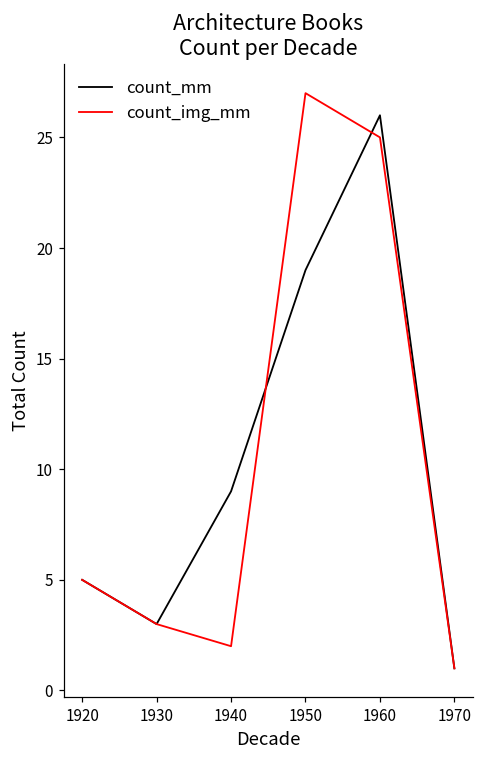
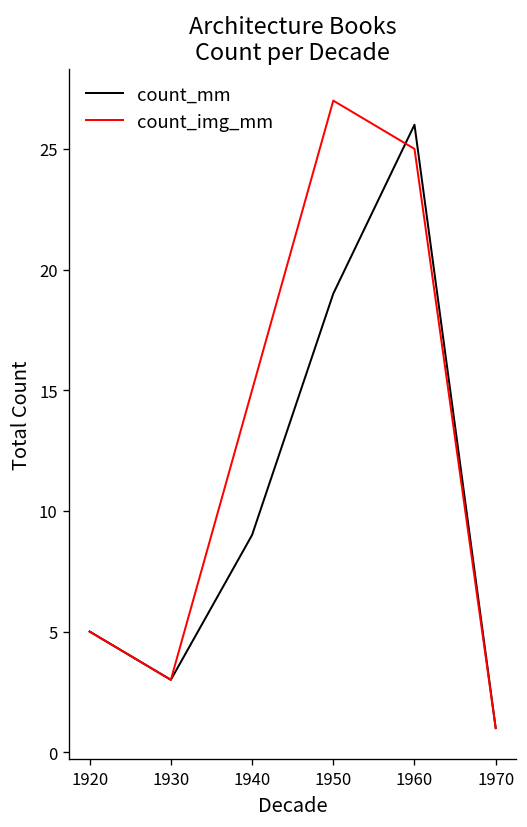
  {
    "count_mm": {
      "1940": 9,
      "1950": 19,
      "1960": 26
    },
    "count_img_mm": {
-     "1940": 2,
+     "1940": 15,
      "1950": 27,
      "1960": 25
    }
  }
